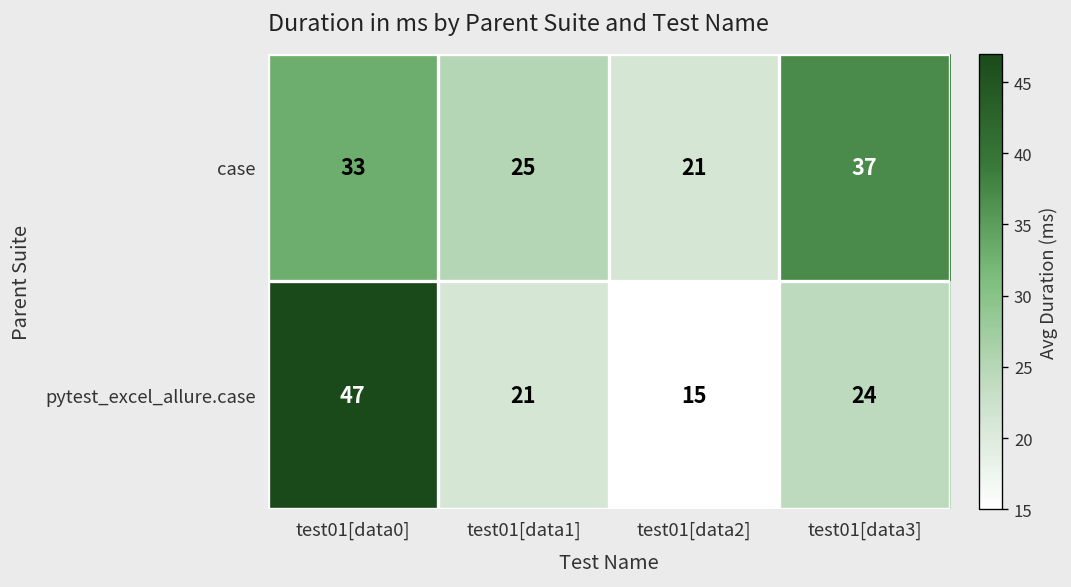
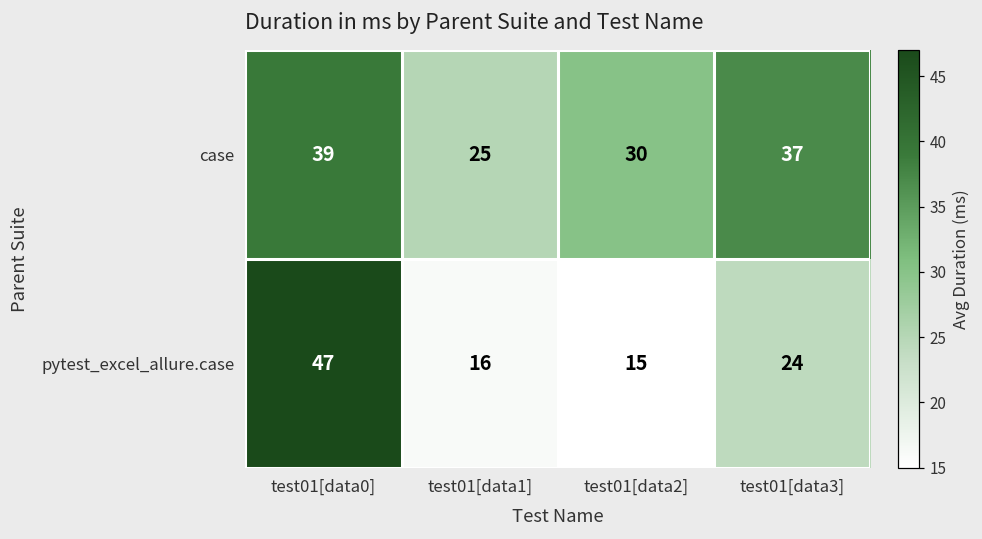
  {
    "case": {
-     "test01[data0]": 33,
+     "test01[data0]": 39,
      "test01[data1]": 25,
-     "test01[data2]": 21,
+     "test01[data2]": 30,
      "test01[data3]": 37
    },
    "pytest_excel_allure.case": {
      "test01[data0]": 47,
-     "test01[data1]": 21,
+     "test01[data1]": 16,
      "test01[data2]": 15,
      "test01[data3]": 24
    }
  }
